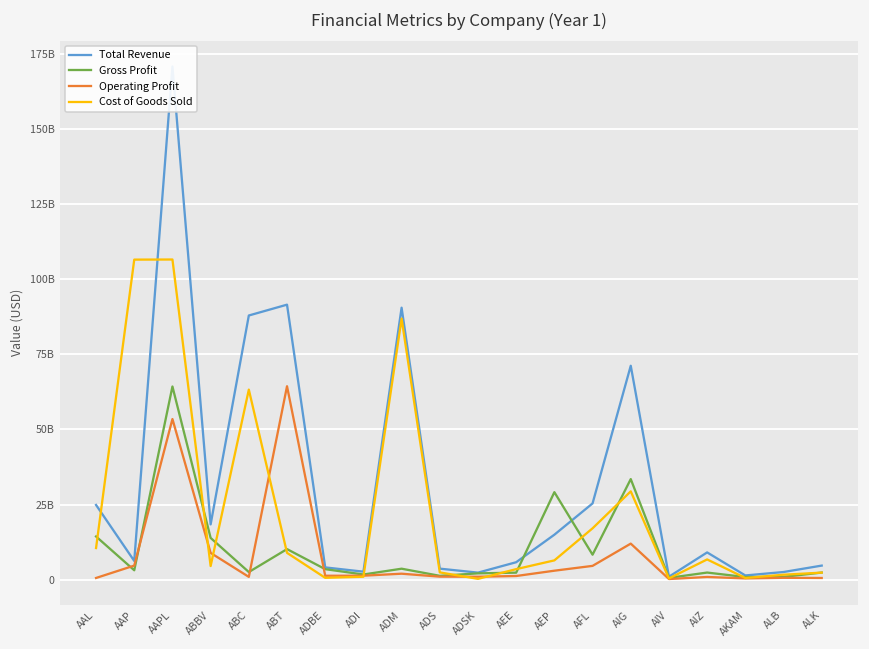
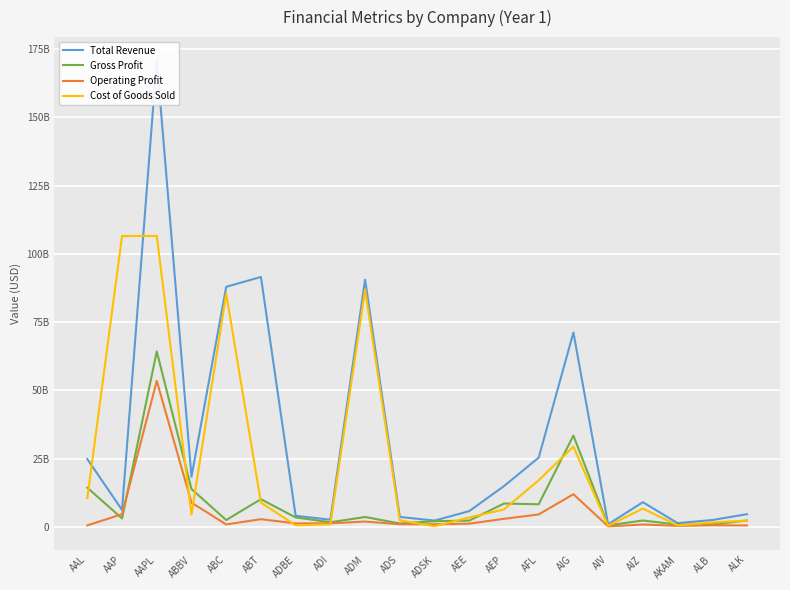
  {
    "Total Revenue": {
      "AAL": 25000000000,
      "AAP": 6000000000,
      "ABBV": 18000000000,
      "ABC": 88000000000,
      "ABT": 92000000000,
      "ADI": 3000000000,
      "ADM": 91000000000,
      "ADS": 4000000000,
      "AEE": 6000000000,
      "AEP": 15000000000,
      "AFL": 25000000000,
      "AIG": 71000000000,
      "AIZ": 9000000000,
      "ALK": 5000000000
    },
    "Gross Profit": {
      "AAL": 14000000000,
      "AAP": 3000000000,
      "AAPL": 64000000000,
      "ABBV": 14000000000,
      "ABC": 3000000000,
      "ABT": 10000000000,
      "ADM": 4000000000,
      "AEE": 2000000000,
-     "AEP": 29000000000,
+     "AEP": 9000000000,
      "AFL": 8000000000,
      "AIG": 33000000000,
      "AIZ": 2000000000
    },
    "Operating Profit": {
      "AAL": 1000000000,
      "AAP": 5000000000,
      "AAPL": 53000000000,
      "ABBV": 9000000000,
      "ABC": 1000000000,
-     "ABT": 64000000000,
+     "ABT": 3000000000,
      "ADM": 2000000000,
      "AEE": 1000000000,
      "AEP": 3000000000,
      "AFL": 5000000000,
      "AIG": 12000000000,
      "AIZ": 1000000000,
      "ALK": 1000000000
    },
    "Cost of Goods Sold": {
      "AAL": 10000000000,
      "AAP": 107000000000,
      "AAPL": 107000000000,
      "ABBV": 5000000000,
-     "ABC": 63000000000,
+     "ABC": 85000000000,
      "ABT": 9000000000,
      "ADM": 87000000000,
      "ADS": 2000000000,
      "AEE": 3000000000,
      "AEP": 6000000000,
      "AFL": 17000000000,
      "AIG": 29000000000,
      "AIZ": 7000000000
    }
  }
